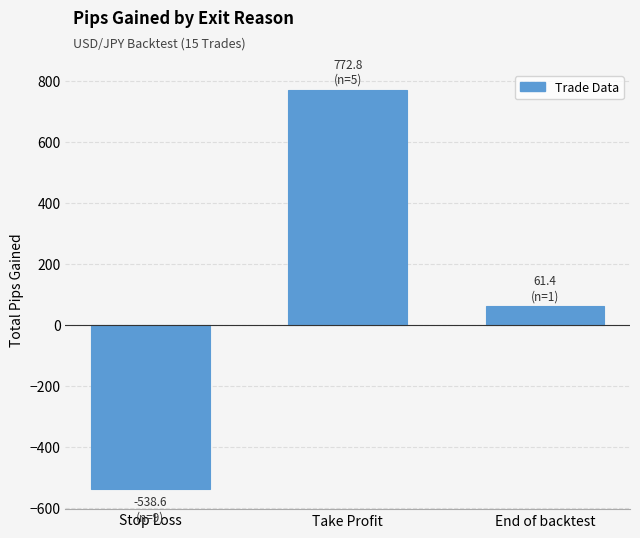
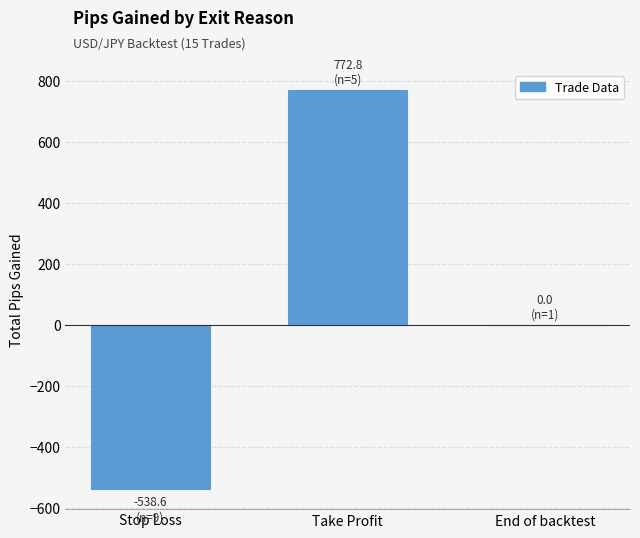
  {
    "Stop Loss": -538.6,
    "Take Profit": 772.8,
-   "End of backtest": 61.4
+   "End of backtest": 0.0
  }
